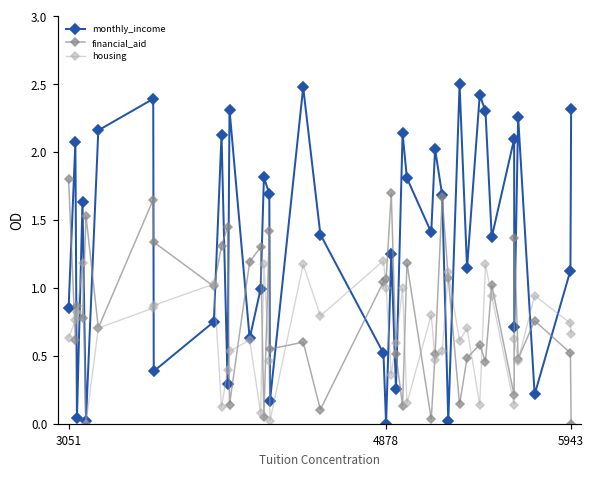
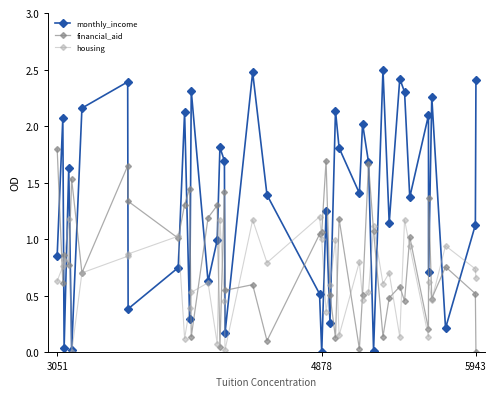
  {
    "monthly_income": {
      "3051": 0.85,
      "4878": 0.00,
-     "5943": 2.32
+     "5943": 2.41
    }
  }
